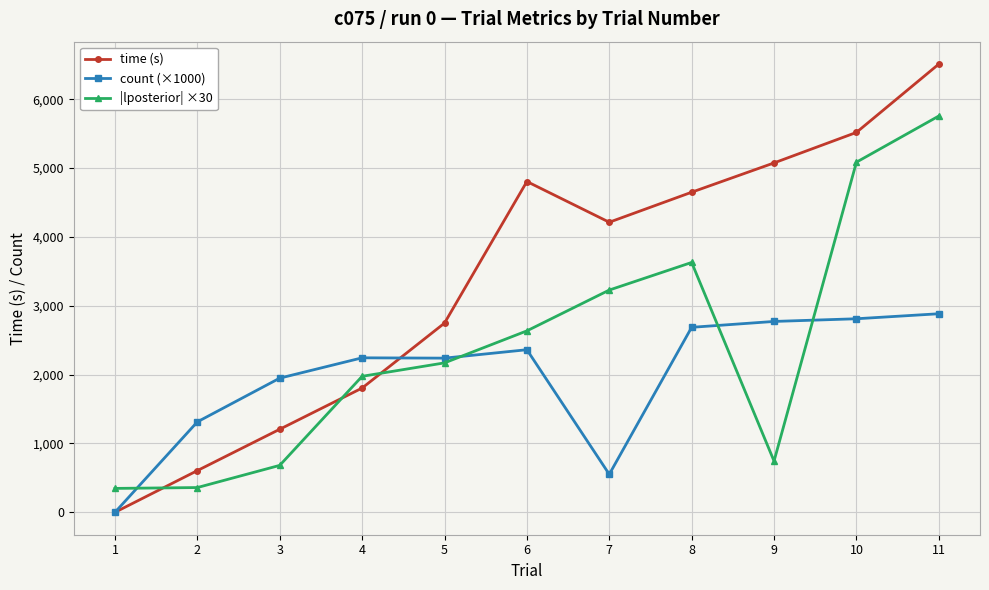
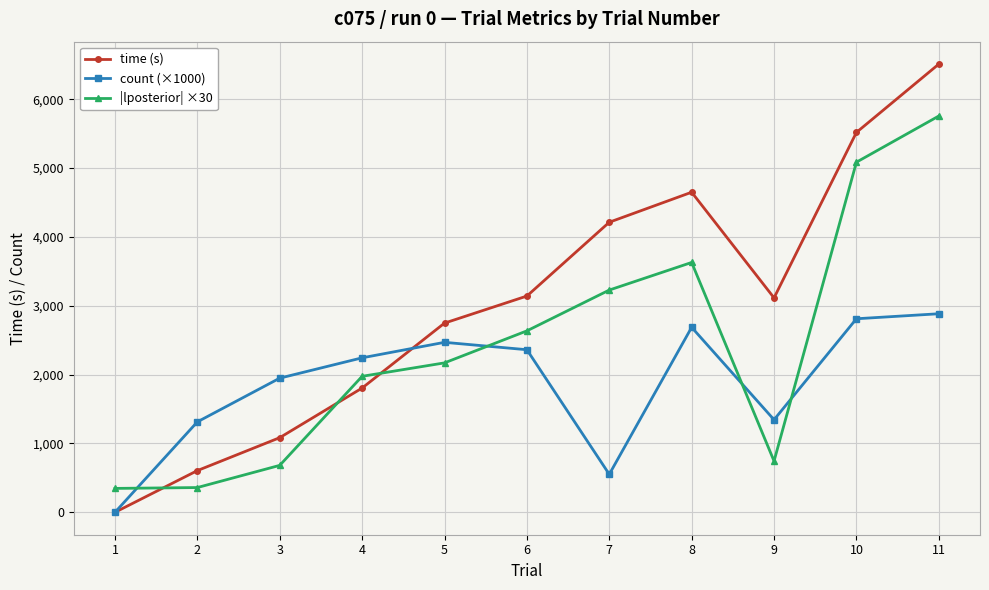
  {
    "time (s)": {
      "2": "600",
-     "3": "1,200",
+     "3": "1,100",
      "4": "1,800",
      "5": "2,700",
-     "6": "4,800",
+     "6": "3,100",
      "7": "4,200",
      "8": "4,600",
-     "9": "5,100",
+     "9": "3,100",
      "10": "5,500",
      "11": "6,500"
    },
    "count (×1000)": {
      "2": "1,300",
      "3": "1,900",
      "4": "2,200",
-     "5": "2,200",
+     "5": "2,500",
      "6": "2,400",
      "7": "600",
      "8": "2,700",
-     "9": "2,800",
+     "9": "1,300",
      "10": "2,800",
      "11": "2,900"
    },
    "|lposterior| ×30": {
      "1": "300",
      "2": "400",
      "3": "700",
      "4": "2,000",
      "5": "2,200",
      "6": "2,600",
      "7": "3,200",
      "8": "3,600",
      "9": "700",
      "10": "5,100",
      "11": "5,800"
    }
  }
